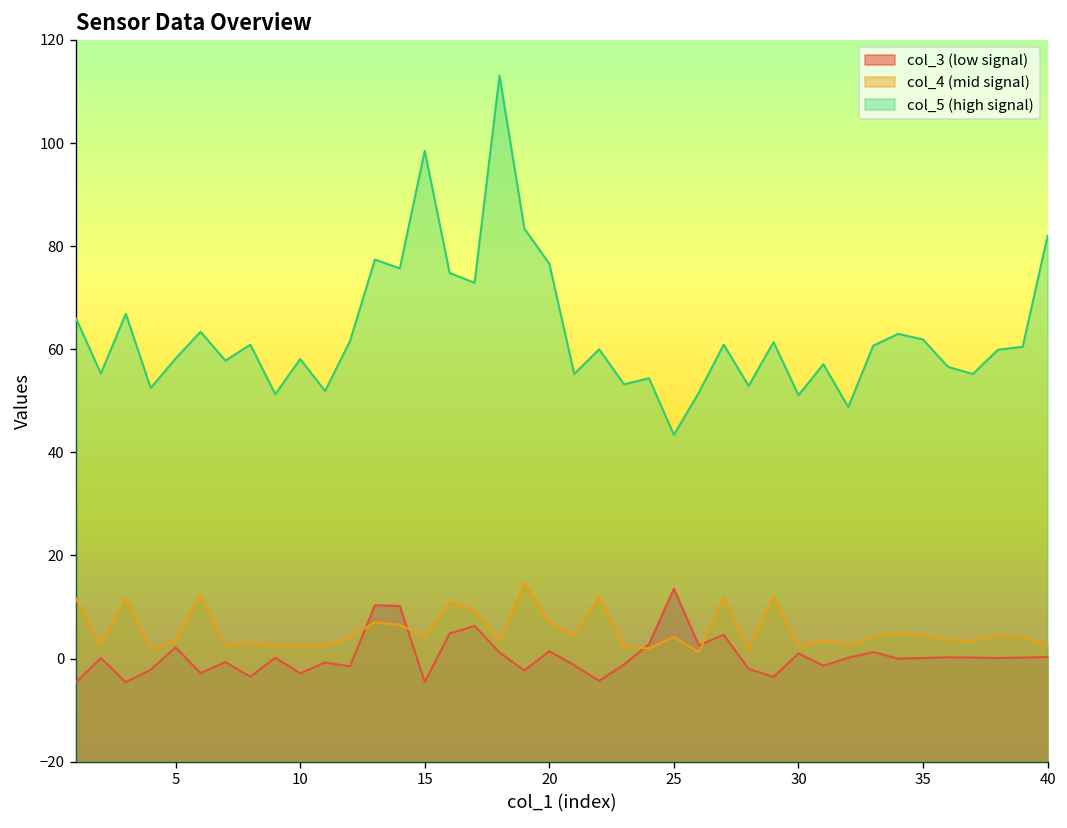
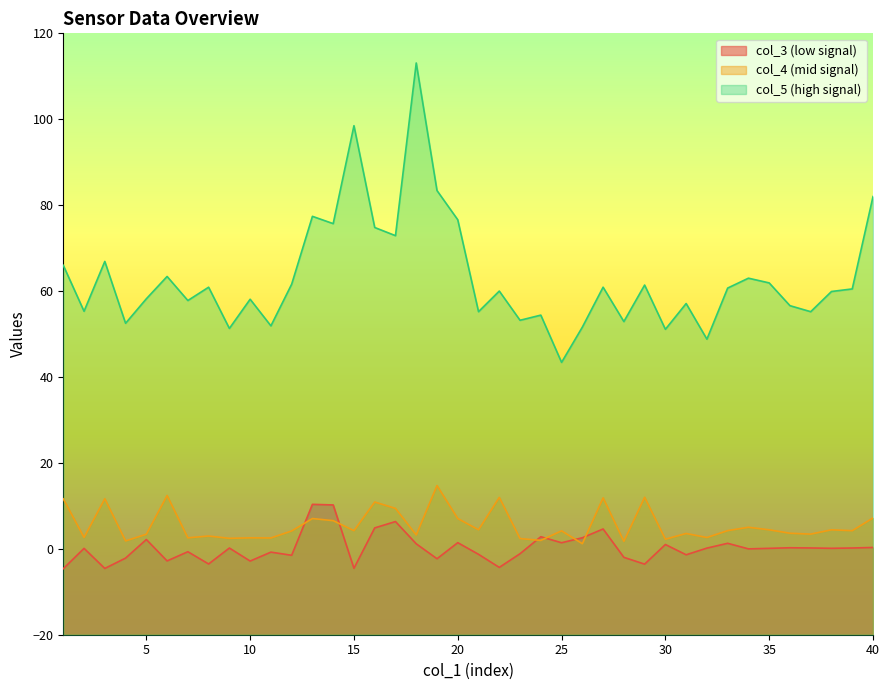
  {
    "col_3 (low signal)": {
      "5": 2,
      "10": -3,
      "15": -5,
      "20": 1,
-     "25": 14,
+     "25": 1,
      "30": 1,
      "35": 0,
      "40": 0
    },
    "col_4 (mid signal)": {
      "5": 3,
      "10": 3,
      "15": 4,
      "20": 7,
      "25": 4,
      "30": 2,
      "35": 4,
-     "40": 2
+     "40": 7
    },
    "col_5 (high signal)": {
      "5": 58,
      "10": 58,
      "15": 99,
      "20": 77,
      "25": 43,
      "30": 51,
      "35": 62,
      "40": 82
    }
  }
